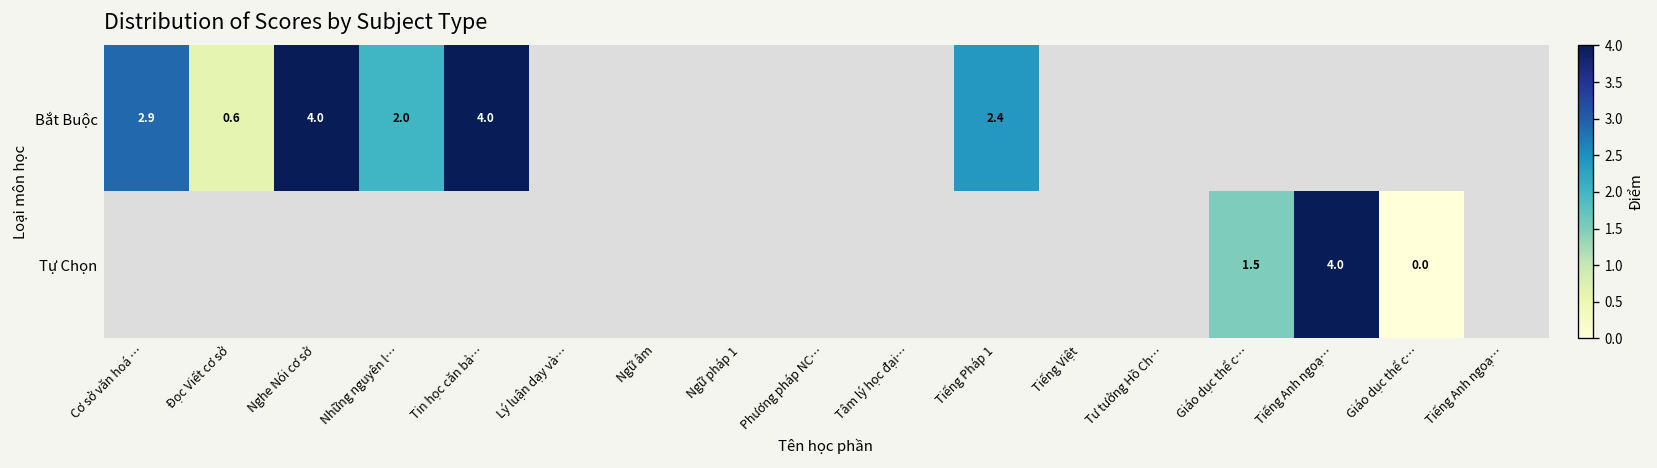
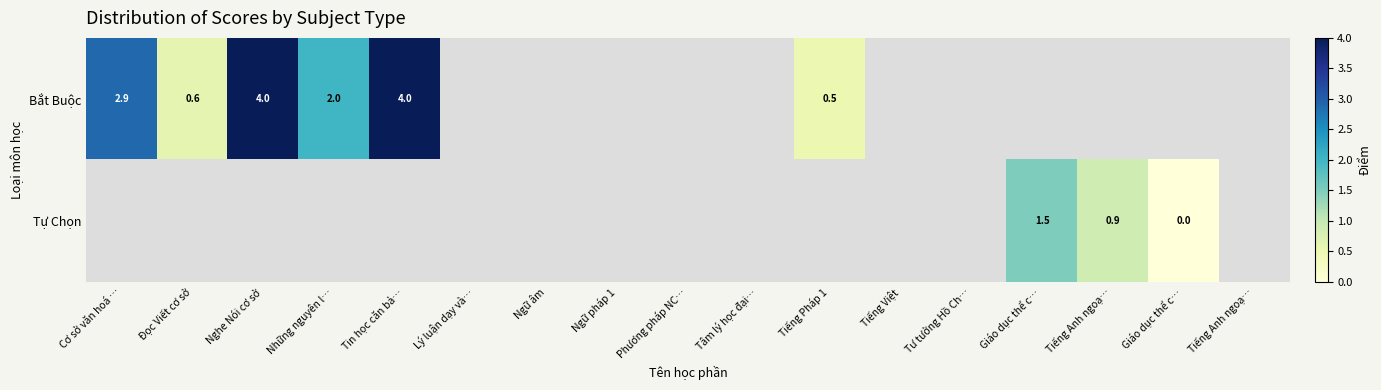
  {
    "Bắt Buộc": {
      "Cơ sở văn hoá …": 2.9,
      "Đọc Viết cơ sở": 0.6,
      "Nghe Nói cơ sở": 4.0,
      "Những nguyên l…": 2.0,
      "Tin học căn bả…": 4.0,
-     "Tiếng Pháp 1": 2.4
+     "Tiếng Pháp 1": 0.5
    },
    "Tự Chọn": {
-     "Tiếng Anh ngoạ…": 4.0
+     "Tiếng Anh ngoạ…": 0.9
    }
  }
